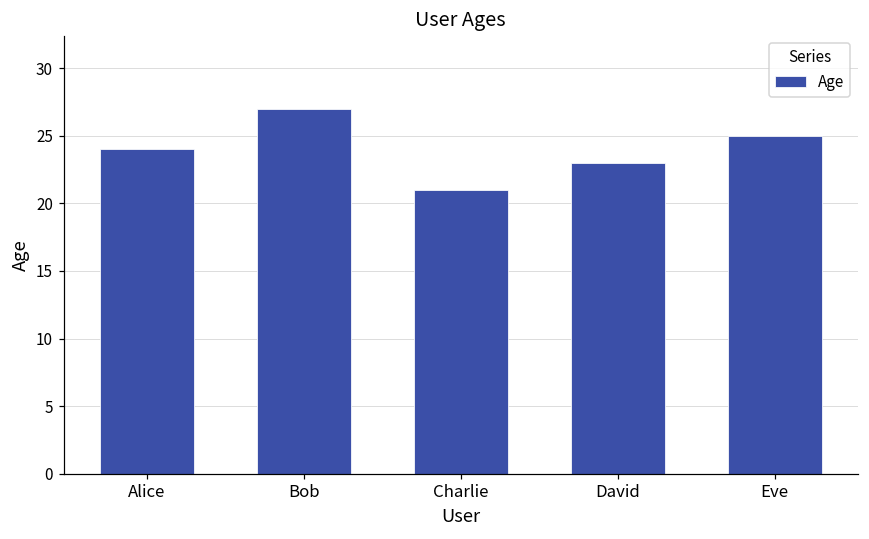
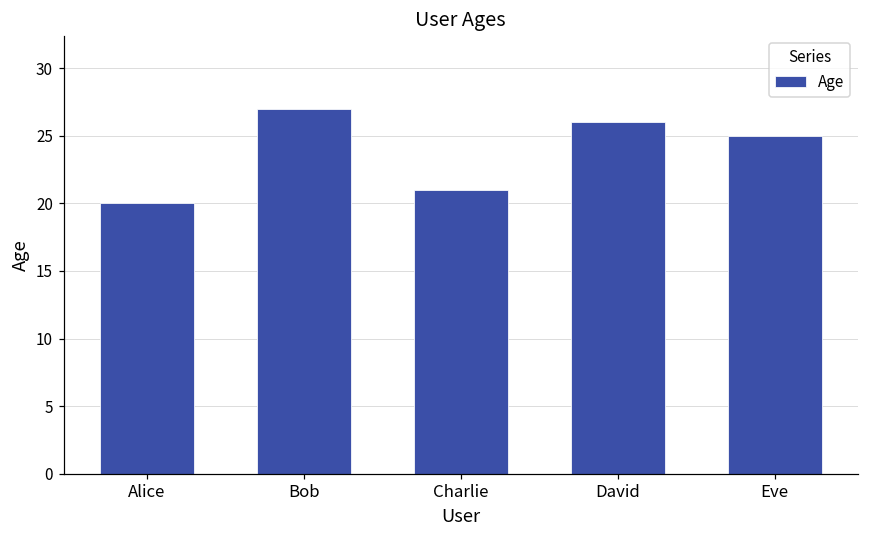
  {
-   "Alice": 24,
+   "Alice": 20,
    "Bob": 27,
    "Charlie": 21,
-   "David": 23,
+   "David": 26,
    "Eve": 25
  }
